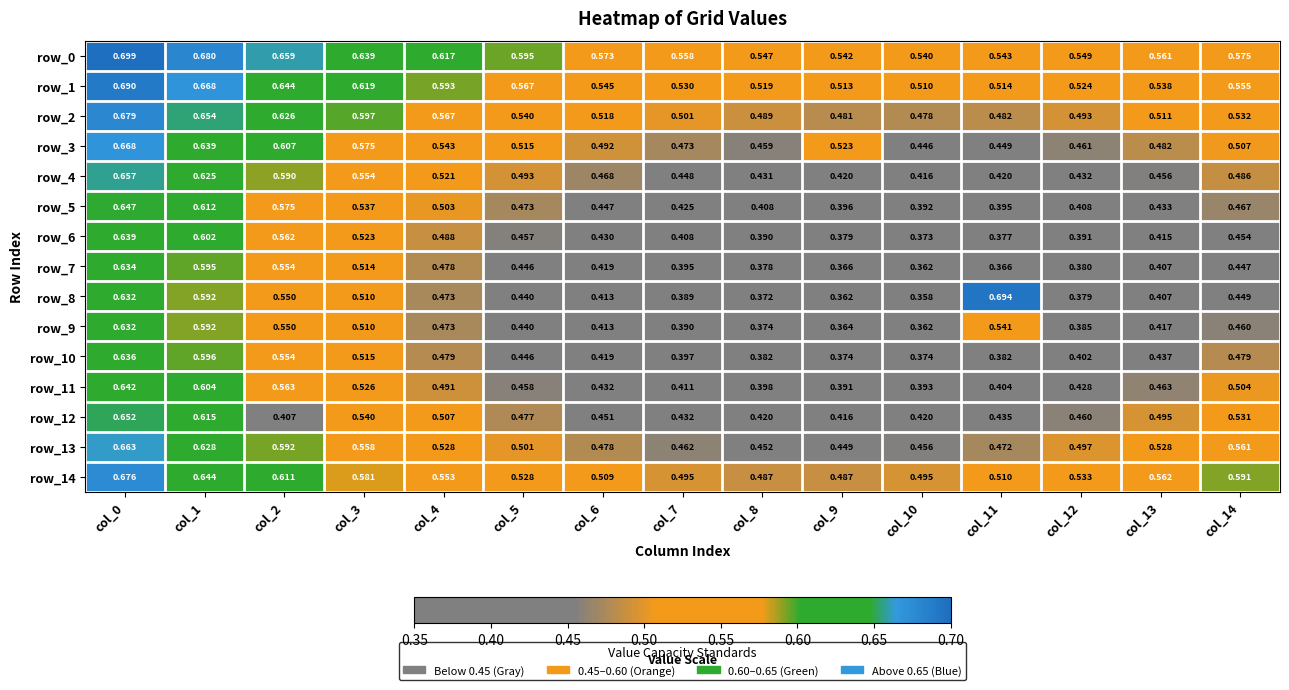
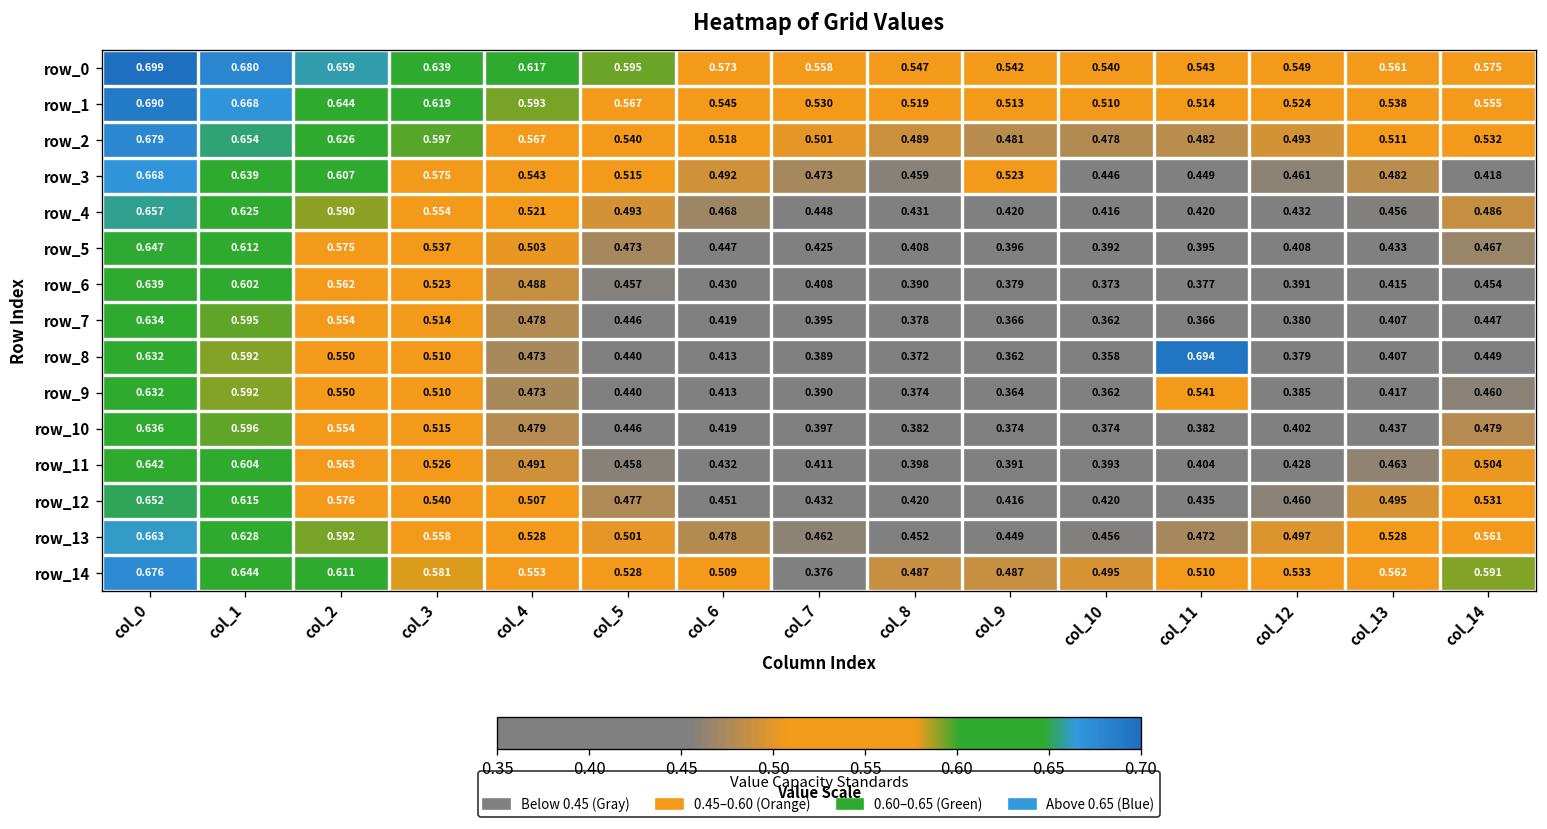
  {
    "row_3": {
      "col_0": 0.668,
      "col_1": 0.639,
      "col_2": 0.607,
      "col_3": 0.575,
      "col_4": 0.543,
      "col_5": 0.515,
      "col_6": 0.492,
      "col_7": 0.473,
      "col_8": 0.459,
      "col_9": 0.523,
      "col_10": 0.446,
      "col_11": 0.449,
      "col_12": 0.461,
      "col_13": 0.482,
-     "col_14": 0.507
+     "col_14": 0.418
    },
    "row_12": {
      "col_0": 0.652,
      "col_1": 0.615,
-     "col_2": 0.407,
+     "col_2": 0.576,
      "col_3": 0.540,
      "col_4": 0.507,
      "col_5": 0.477,
      "col_6": 0.451,
      "col_7": 0.432,
      "col_8": 0.420,
      "col_9": 0.416,
      "col_10": 0.420,
      "col_11": 0.435,
      "col_12": 0.460,
      "col_13": 0.495,
      "col_14": 0.531
    },
    "row_14": {
      "col_0": 0.676,
      "col_1": 0.644,
      "col_2": 0.611,
      "col_3": 0.581,
      "col_4": 0.553,
      "col_5": 0.528,
      "col_6": 0.509,
-     "col_7": 0.495,
+     "col_7": 0.376,
      "col_8": 0.487,
      "col_9": 0.487,
      "col_10": 0.495,
      "col_11": 0.510,
      "col_12": 0.533,
      "col_13": 0.562,
      "col_14": 0.591
    }
  }
